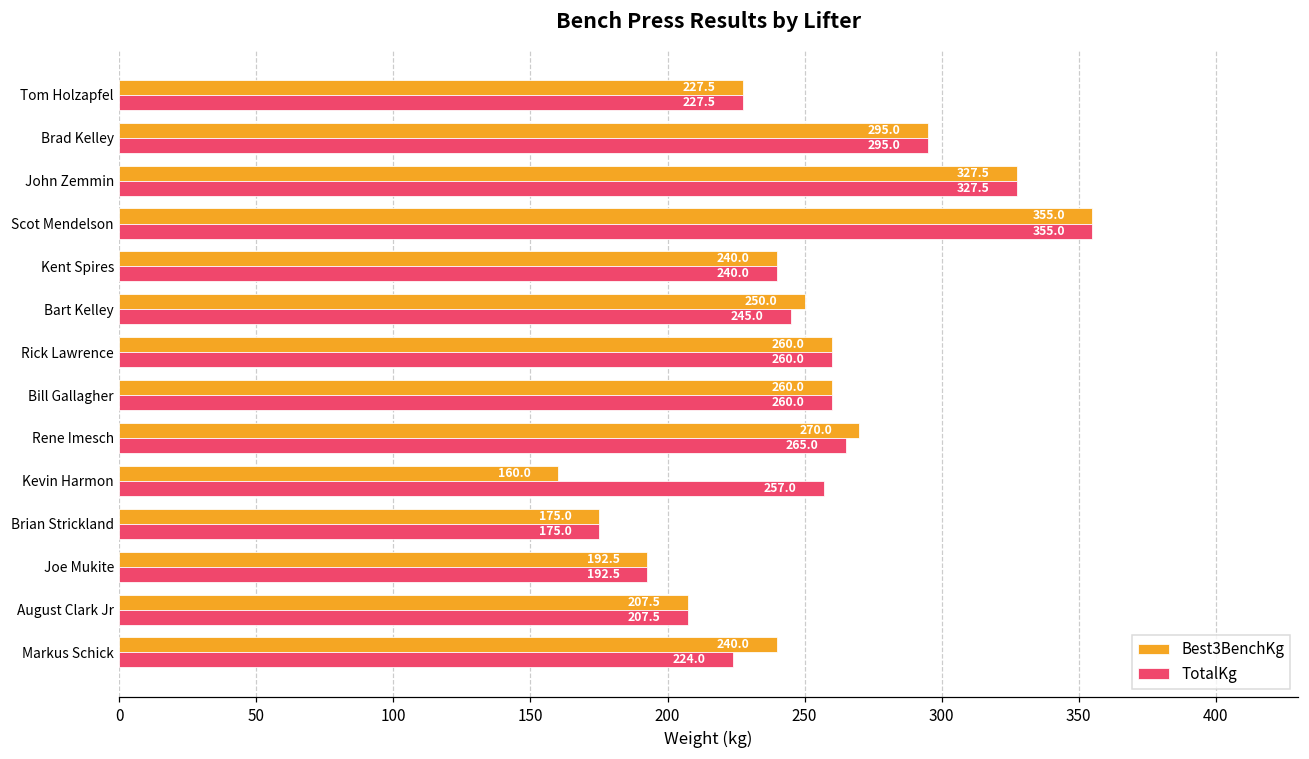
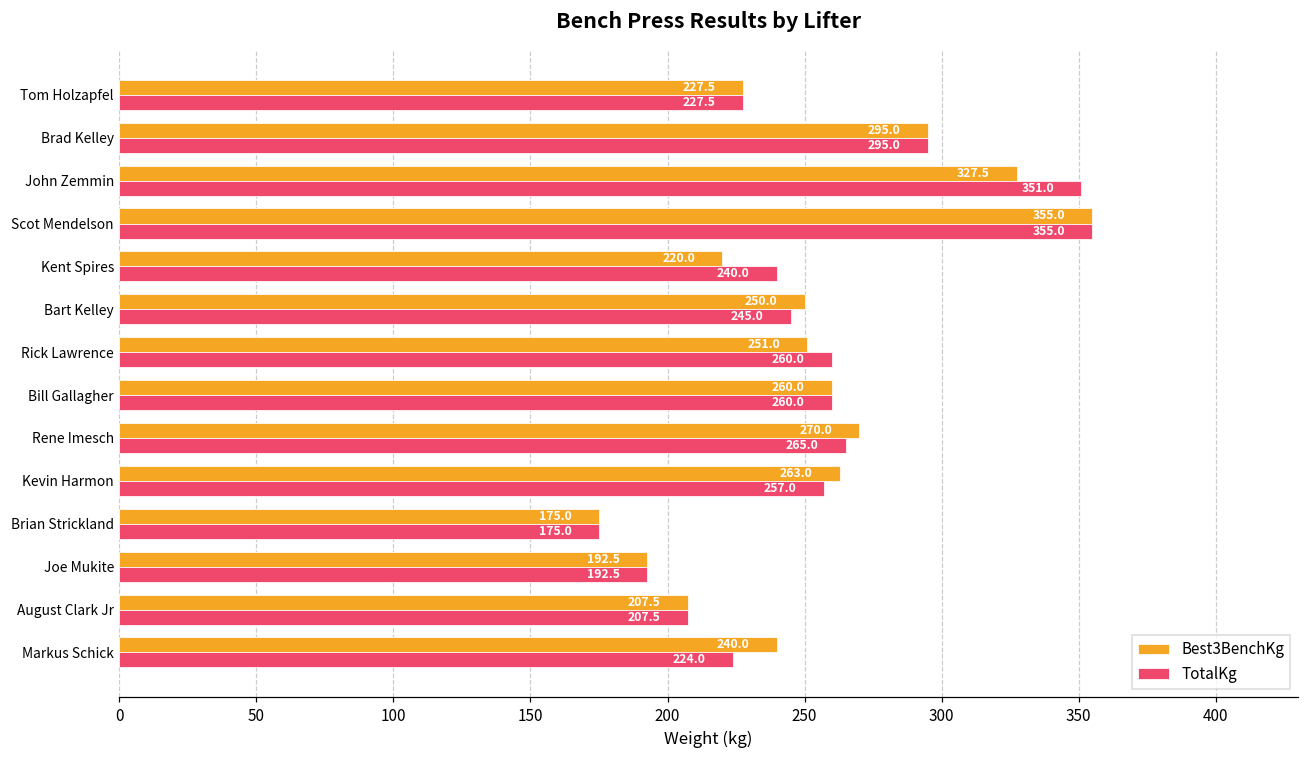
  {
    "Best3BenchKg": {
      "Tom Holzapfel": 227.5,
      "Brad Kelley": 295.0,
      "John Zemmin": 327.5,
      "Scot Mendelson": 355.0,
-     "Kent Spires": 240.0,
+     "Kent Spires": 220.0,
      "Bart Kelley": 250.0,
-     "Rick Lawrence": 260.0,
+     "Rick Lawrence": 251.0,
      "Bill Gallagher": 260.0,
      "Rene Imesch": 270.0,
-     "Kevin Harmon": 160.0,
+     "Kevin Harmon": 263.0,
      "Brian Strickland": 175.0,
      "Joe Mukite": 192.5,
      "August Clark Jr": 207.5,
      "Markus Schick": 240.0
    },
    "TotalKg": {
      "Tom Holzapfel": 227.5,
      "Brad Kelley": 295.0,
-     "John Zemmin": 327.5,
+     "John Zemmin": 351.0,
      "Scot Mendelson": 355.0,
      "Kent Spires": 240.0,
      "Bart Kelley": 245.0,
      "Rick Lawrence": 260.0,
      "Bill Gallagher": 260.0,
      "Rene Imesch": 265.0,
      "Kevin Harmon": 257.0,
      "Brian Strickland": 175.0,
      "Joe Mukite": 192.5,
      "August Clark Jr": 207.5,
      "Markus Schick": 224.0
    }
  }
